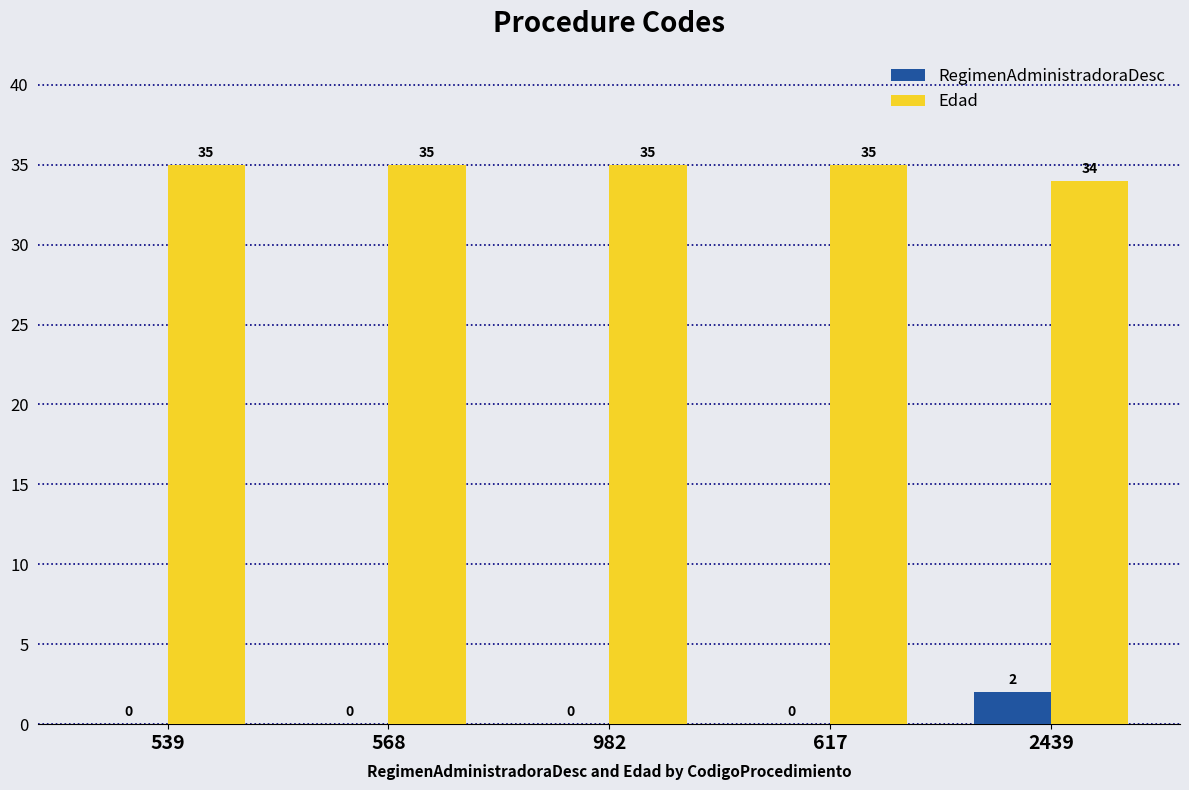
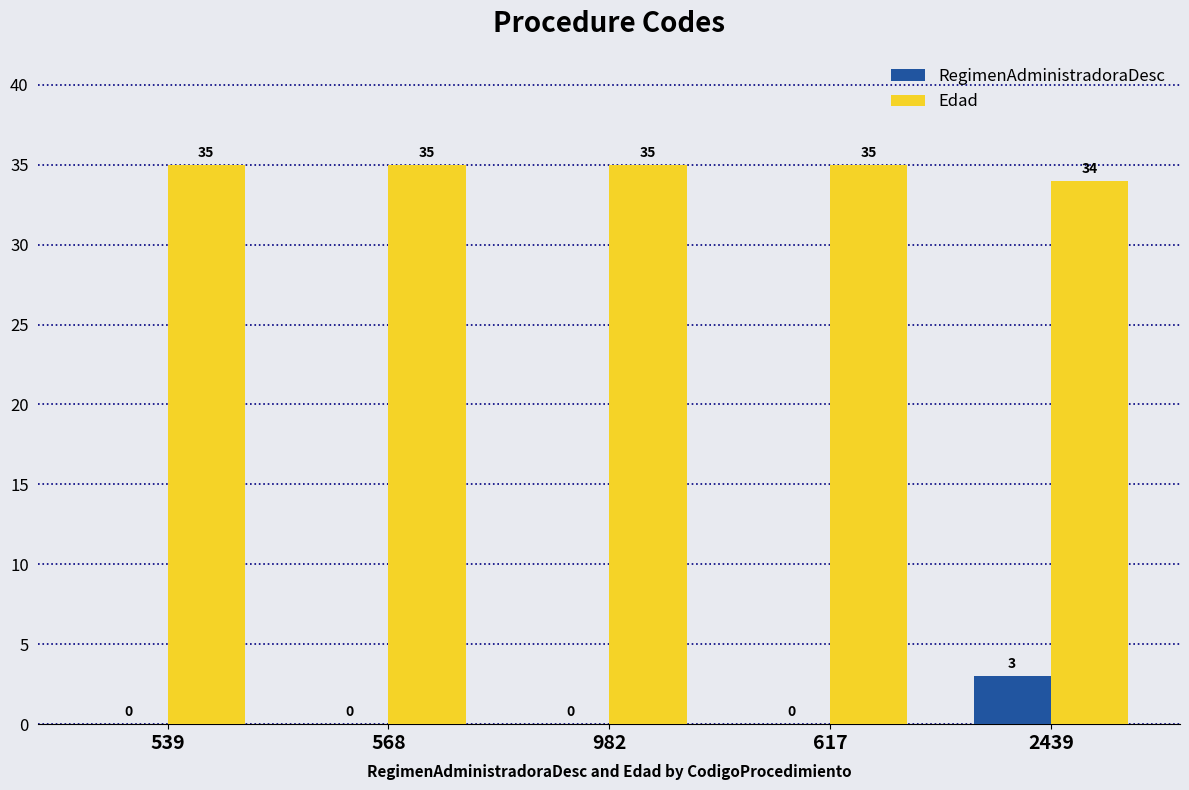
  {
    "RegimenAdministradoraDesc": {
      "539": 0,
      "568": 0,
      "982": 0,
      "617": 0,
-     "2439": 2
+     "2439": 3
    },
    "Edad": {
      "539": 35,
      "568": 35,
      "982": 35,
      "617": 35,
      "2439": 34
    }
  }
